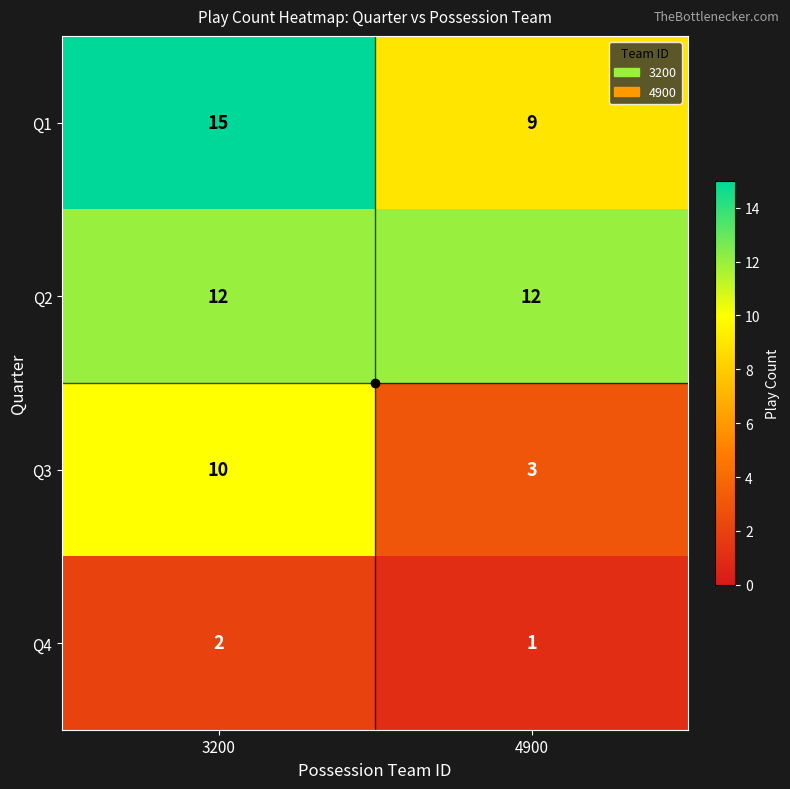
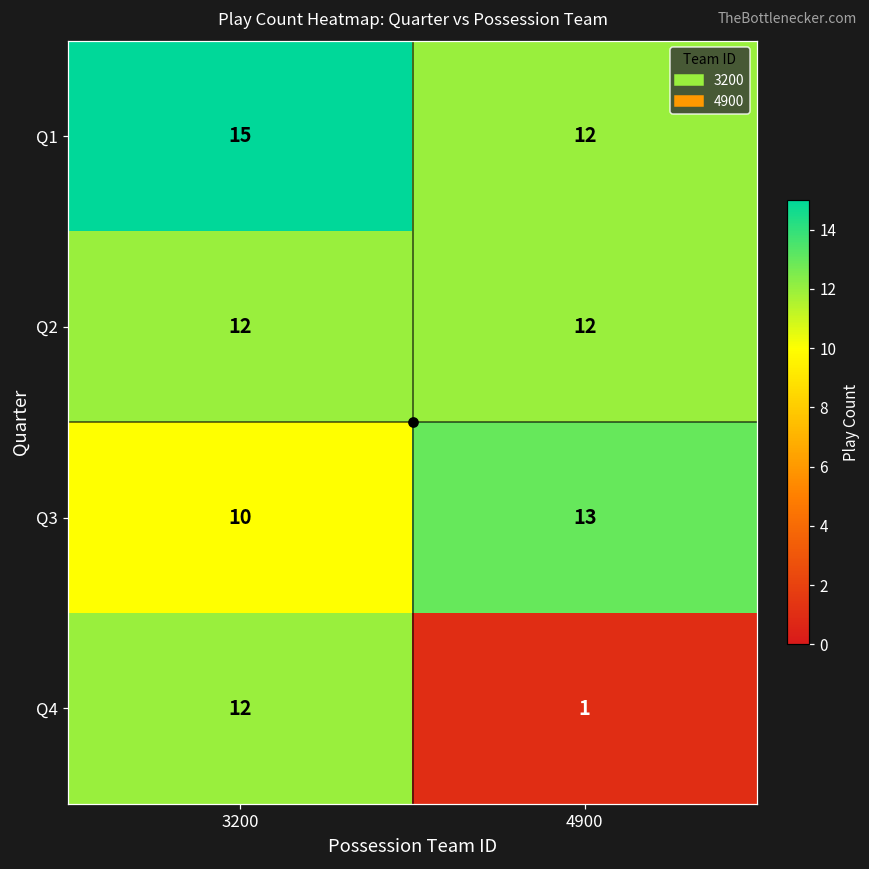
  {
    "Q1": {
      "3200": 15,
-     "4900": 9
+     "4900": 12
    },
    "Q2": {
      "3200": 12,
      "4900": 12
    },
    "Q3": {
      "3200": 10,
-     "4900": 3
+     "4900": 13
    },
    "Q4": {
-     "3200": 2,
+     "3200": 12,
      "4900": 1
    }
  }
